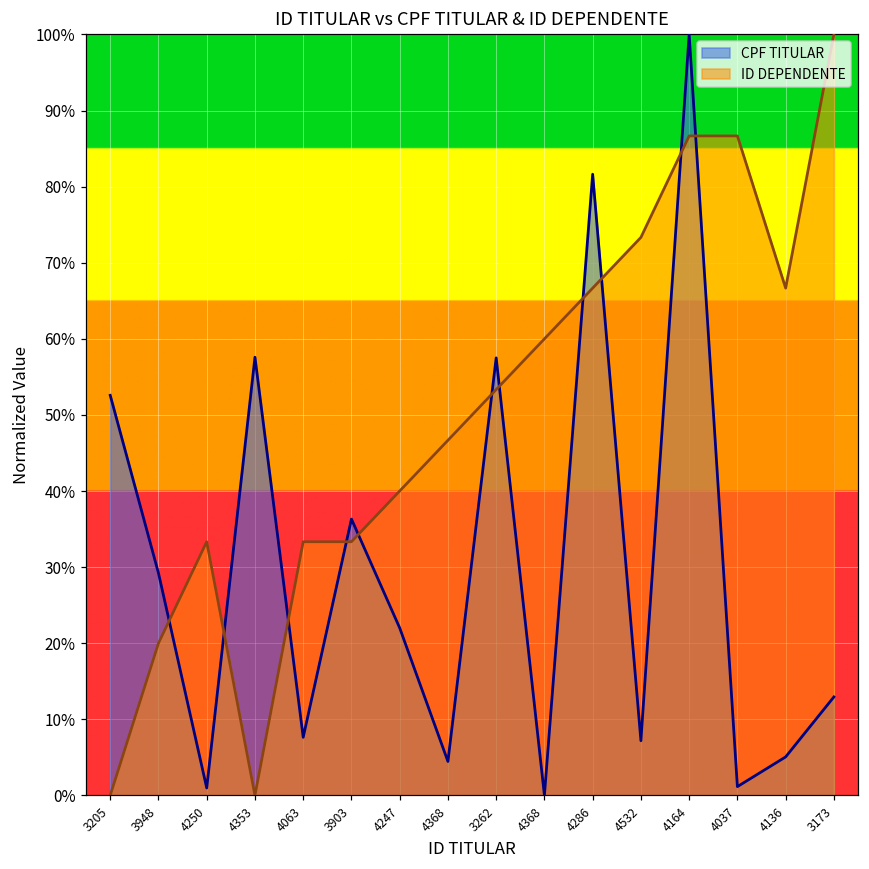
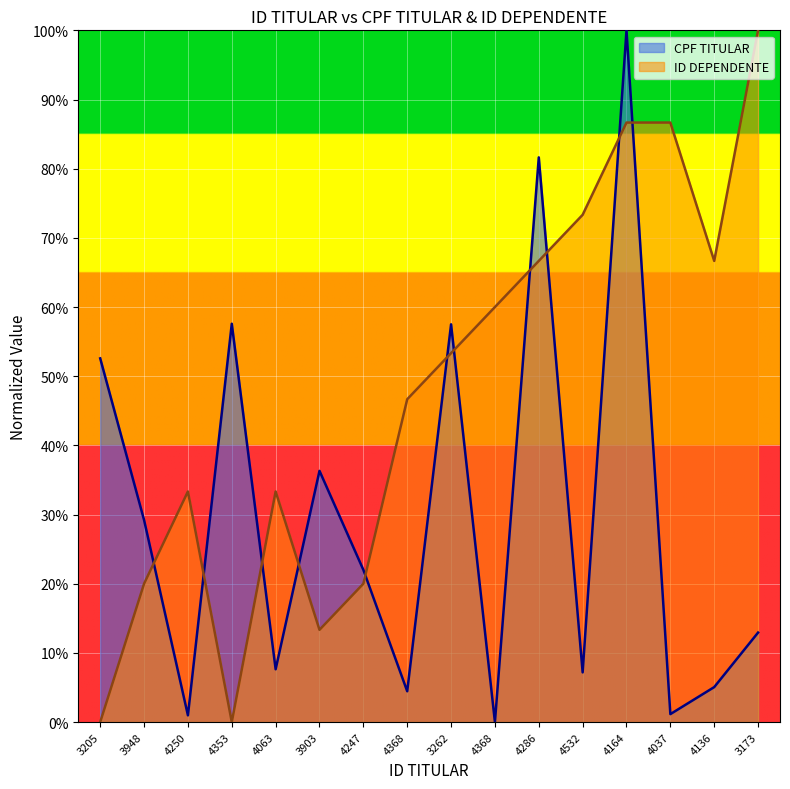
  {
    "CPF TITULAR": {
      "3205": "53%",
      "3948": "29%",
      "4250": "1%",
      "4353": "58%",
      "4063": "8%",
      "3903": "36%",
      "4247": "22%",
      "3262": "57%",
      "4286": "82%",
      "4532": "7%",
      "4164": "100%",
      "4037": "1%",
      "4136": "5%",
      "3173": "13%"
    },
    "ID DEPENDENTE": {
      "3205": "0%",
      "3948": "20%",
      "4250": "33%",
      "4353": "0%",
      "4063": "33%",
-     "3903": "33%",
-     "4247": "40%",
+     "3903": "13%",
+     "4247": "20%",
      "3262": "53%",
      "4286": "67%",
      "4532": "73%",
      "4164": "87%",
      "4037": "87%",
      "4136": "67%",
      "3173": "100%"
    }
  }
